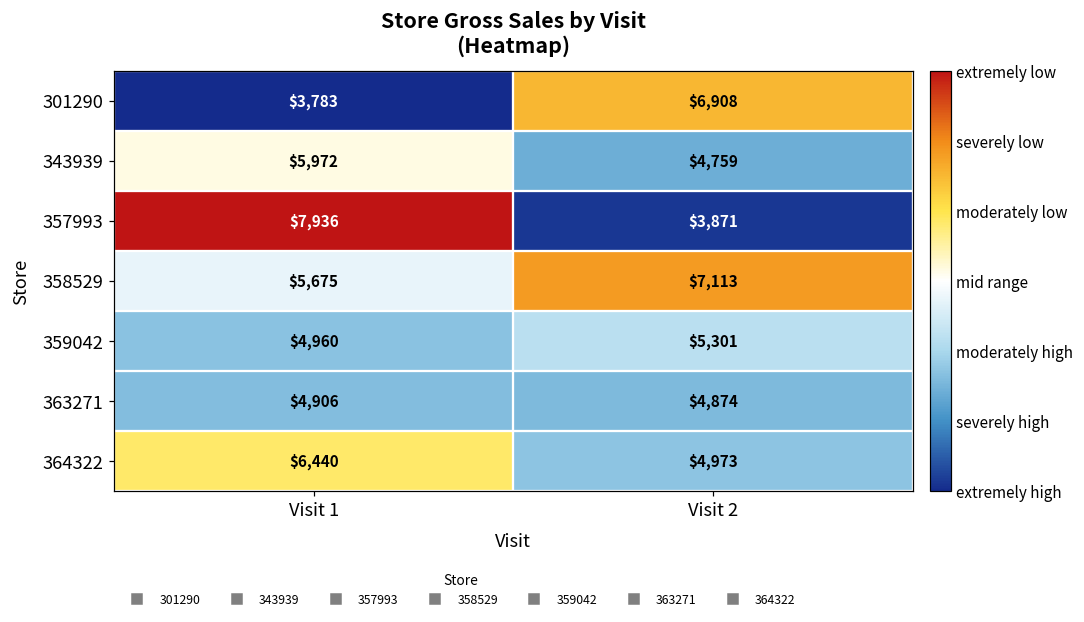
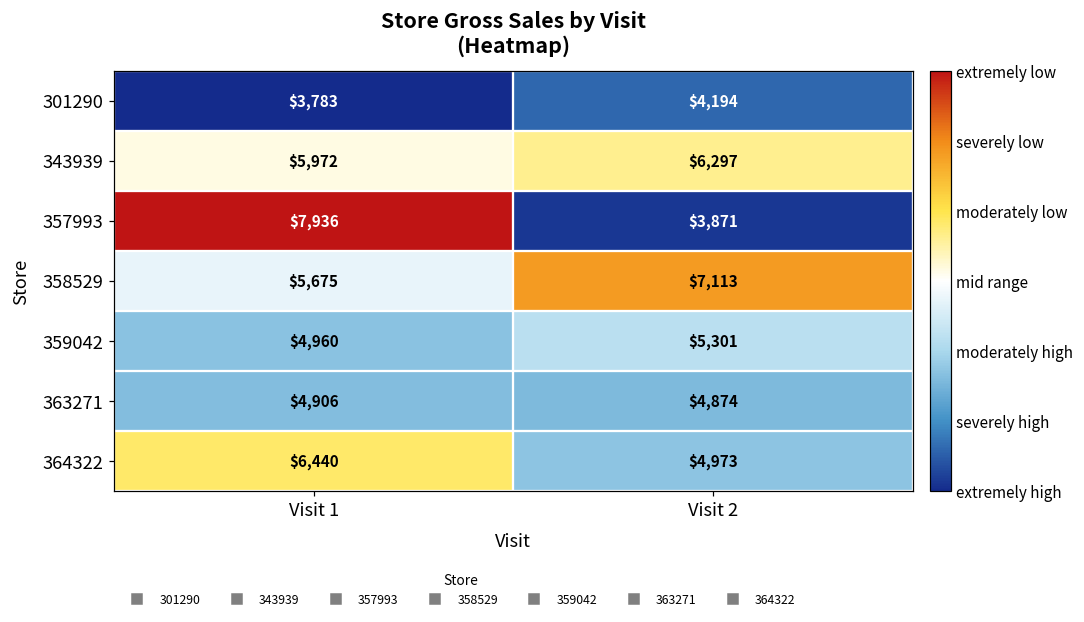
  {
    "301290": {
      "Visit 1": "$3,783",
-     "Visit 2": "$6,908"
+     "Visit 2": "$4,194"
    },
    "343939": {
      "Visit 1": "$5,972",
-     "Visit 2": "$4,759"
+     "Visit 2": "$6,297"
    },
    "357993": {
      "Visit 1": "$7,936",
      "Visit 2": "$3,871"
    },
    "358529": {
      "Visit 1": "$5,675",
      "Visit 2": "$7,113"
    },
    "359042": {
      "Visit 1": "$4,960",
      "Visit 2": "$5,301"
    },
    "363271": {
      "Visit 1": "$4,906",
      "Visit 2": "$4,874"
    },
    "364322": {
      "Visit 1": "$6,440",
      "Visit 2": "$4,973"
    }
  }
